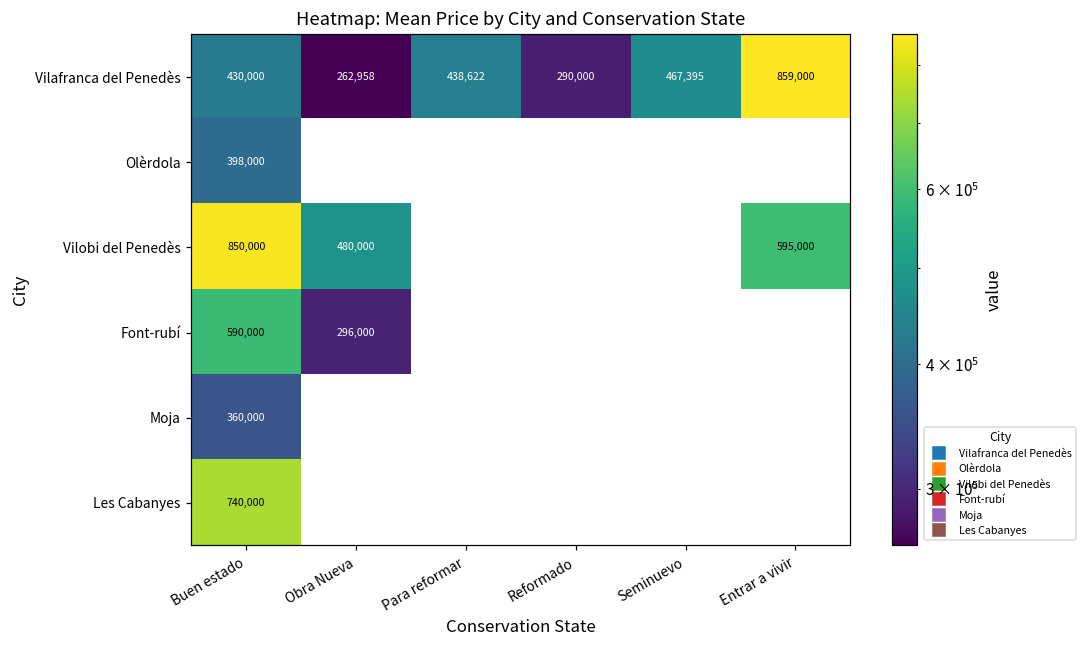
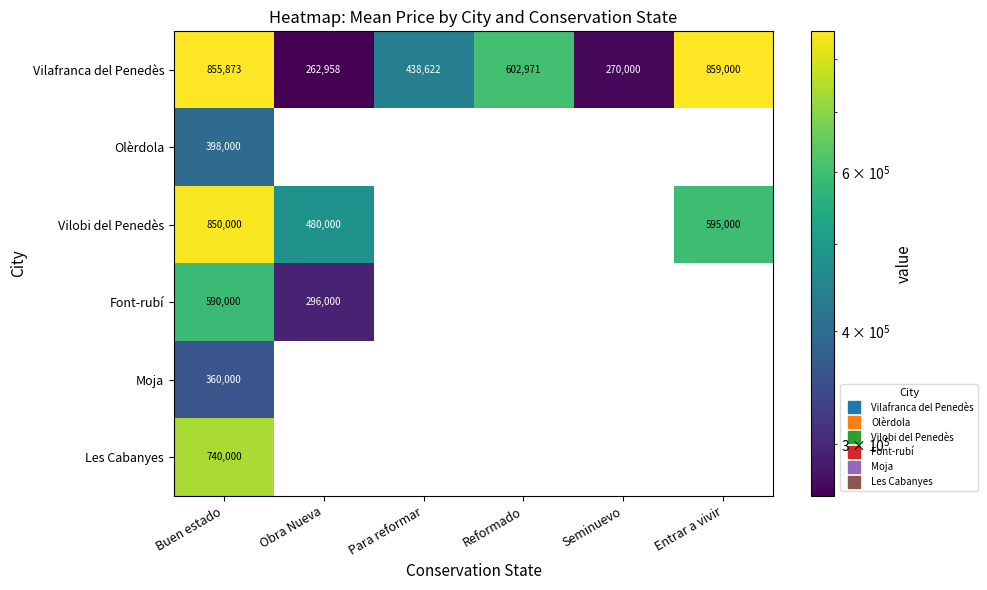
  {
    "Vilafranca del Penedès": {
-     "Buen estado": "430,000",
+     "Buen estado": "855,873",
      "Obra Nueva": "262,958",
      "Para reformar": "438,622",
-     "Reformado": "290,000",
-     "Seminuevo": "467,395",
+     "Reformado": "602,971",
+     "Seminuevo": "270,000",
      "Entrar a vivir": "859,000"
    },
    "Olèrdola": {
      "Buen estado": "398,000"
    },
    "Vilobi del Penedès": {
      "Buen estado": "850,000",
      "Obra Nueva": "480,000",
      "Entrar a vivir": "595,000"
    },
    "Font-rubí": {
      "Buen estado": "590,000",
      "Obra Nueva": "296,000"
    },
    "Moja": {
      "Buen estado": "360,000"
    },
    "Les Cabanyes": {
      "Buen estado": "740,000"
    }
  }
